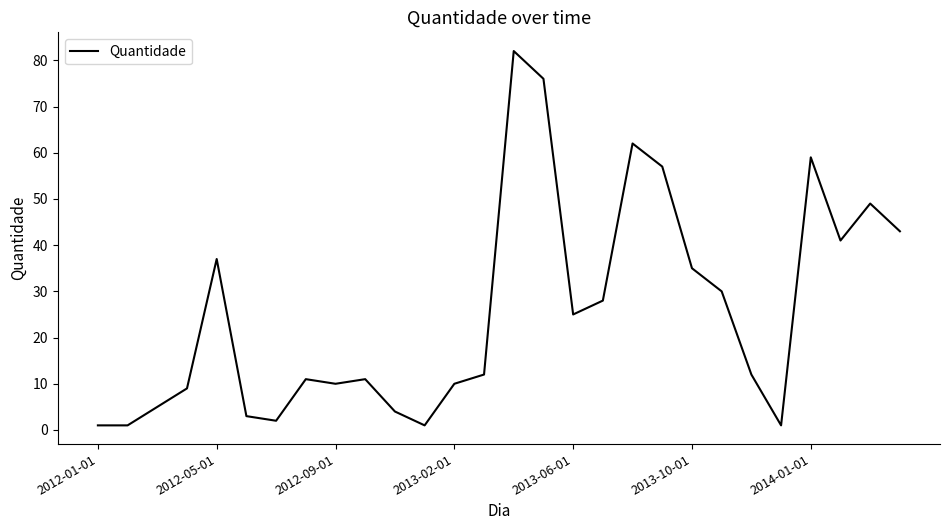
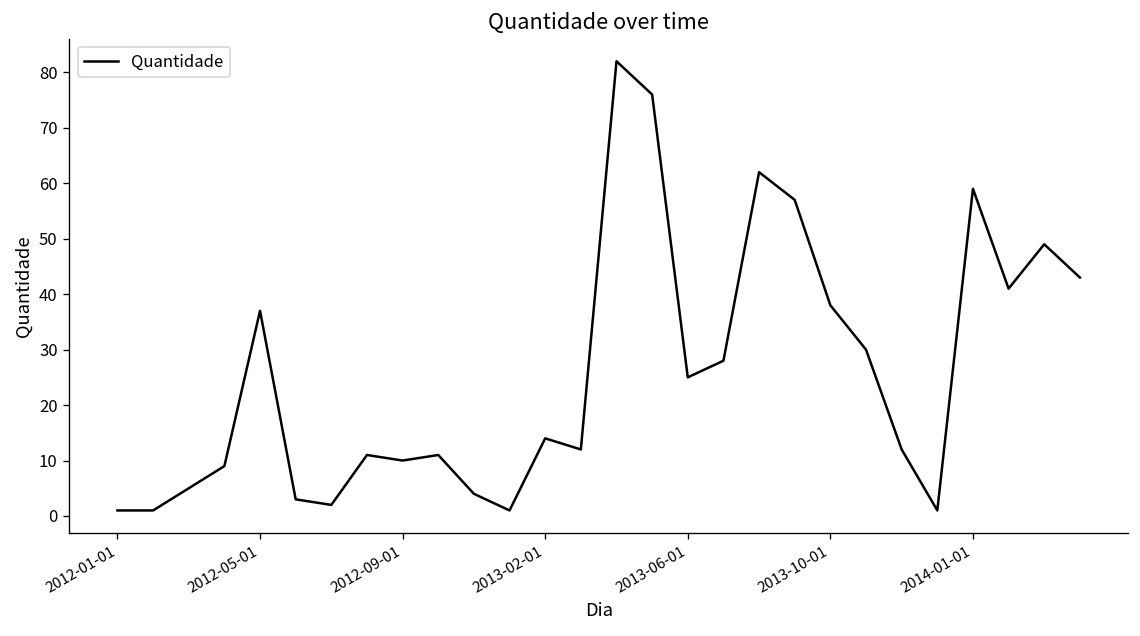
  {
    "2012-01-01": 1,
    "2012-05-01": 37,
    "2012-09-01": 10,
-   "2013-02-01": 10,
+   "2013-02-01": 14,
    "2013-06-01": 25,
-   "2013-10-01": 35,
+   "2013-10-01": 38,
    "2014-01-01": 59
  }
